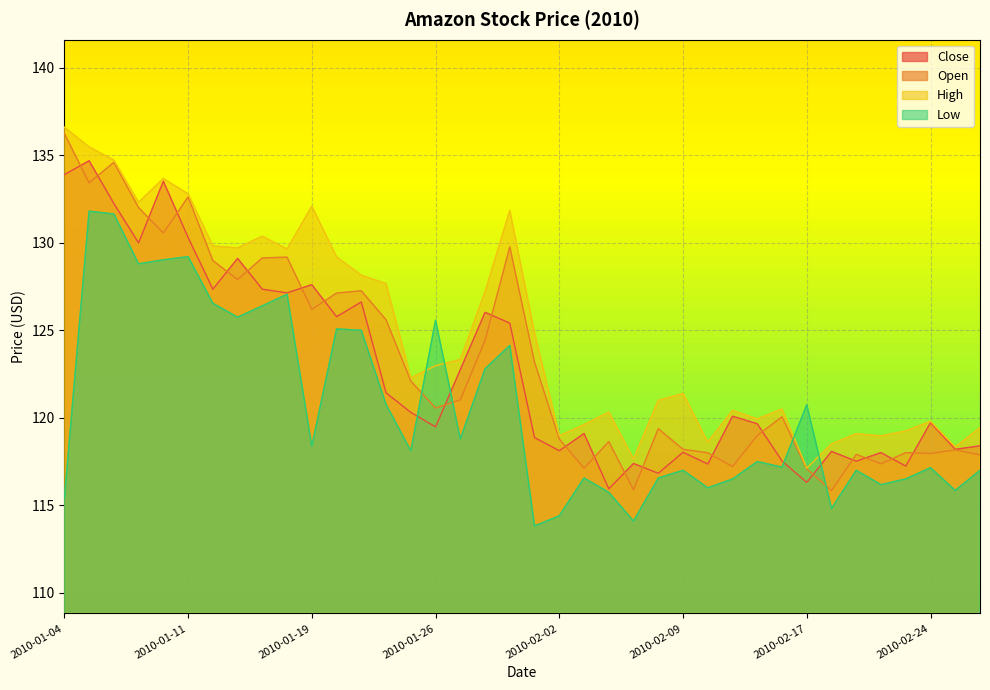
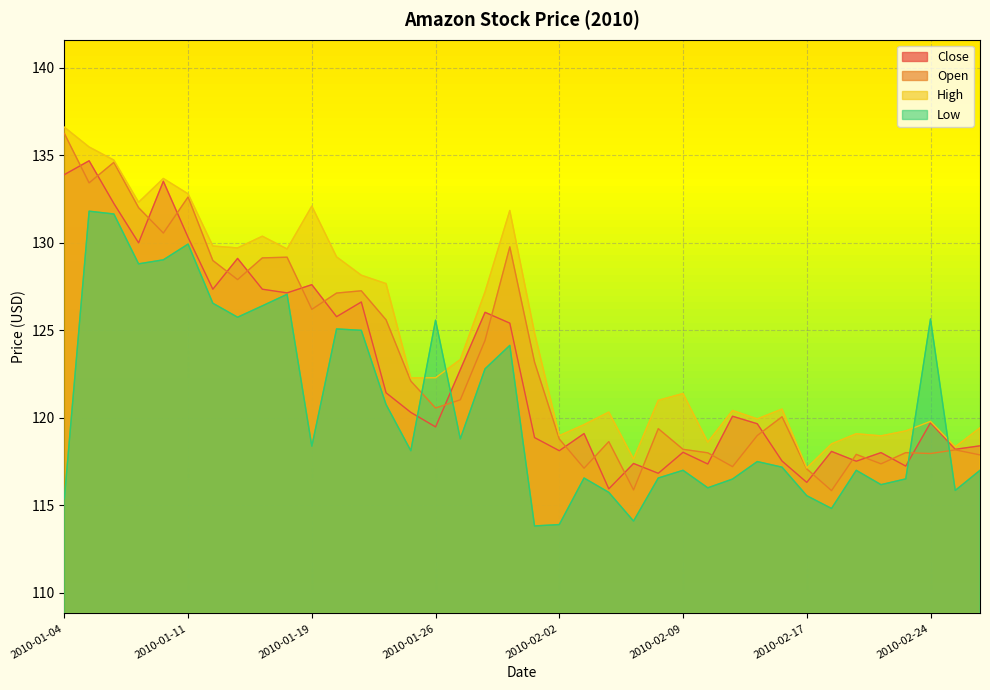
  {
    "High": {
      "2010-01-04": 136.6,
      "2010-01-11": 132.8,
      "2010-01-19": 132.1,
-     "2010-01-26": 123.0,
+     "2010-01-26": 122.3,
      "2010-02-02": 119.0,
      "2010-02-09": 121.4
    },
    "Low": {
      "2010-01-04": 115.4,
-     "2010-01-11": 129.2,
+     "2010-01-11": 129.9,
      "2010-01-19": 118.4,
      "2010-01-26": 125.6,
-     "2010-02-02": 114.4,
+     "2010-02-02": 113.9,
      "2010-02-09": 117.0,
-     "2010-02-17": 120.8,
-     "2010-02-24": 117.2
+     "2010-02-17": 115.6,
+     "2010-02-24": 125.7
    }
  }
